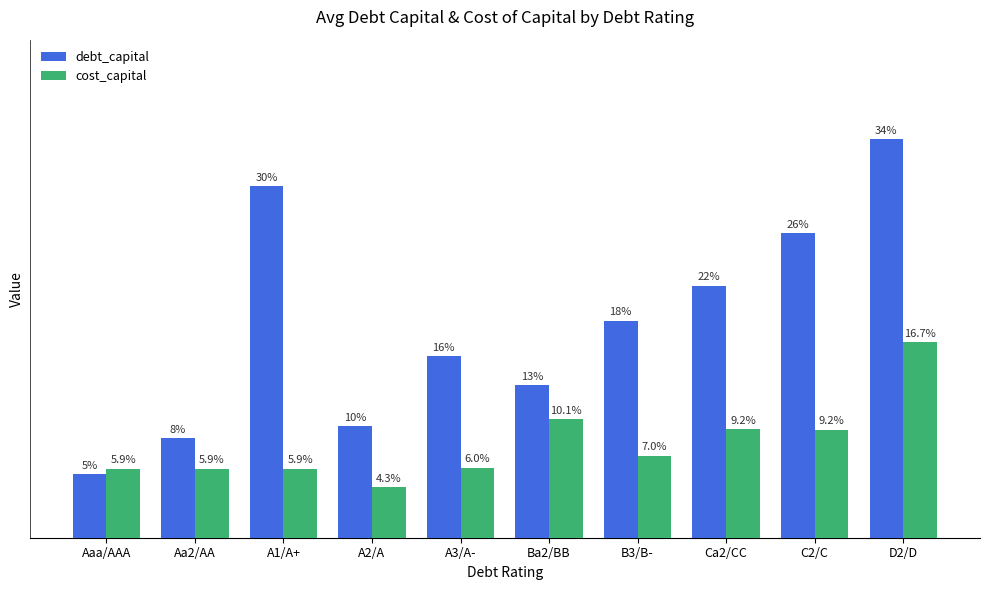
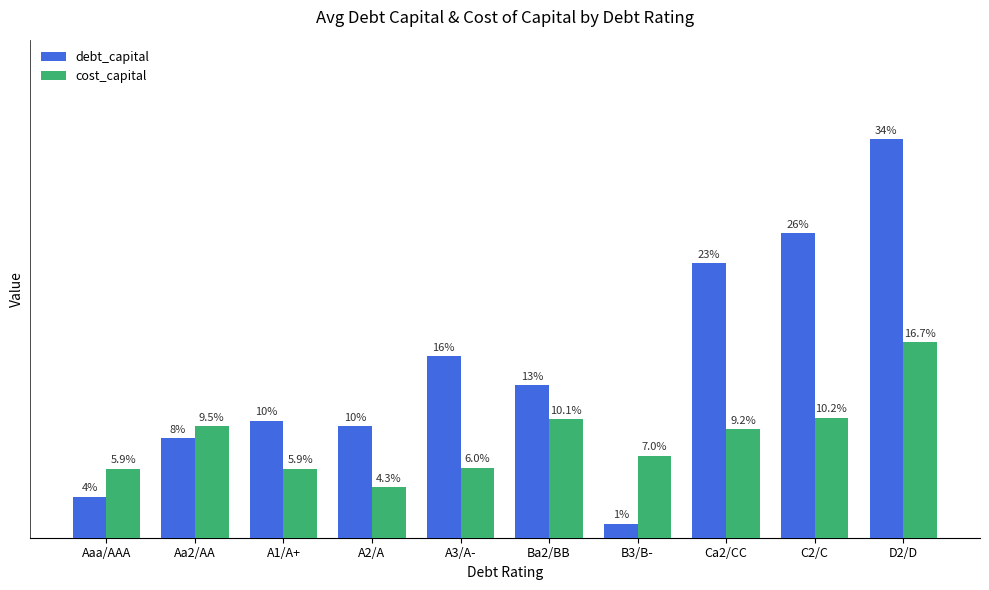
  {
    "debt_capital": {
-     "Aaa/AAA": "5%",
+     "Aaa/AAA": "4%",
      "Aa2/AA": "8%",
-     "A1/A+": "30%",
+     "A1/A+": "10%",
      "A2/A": "10%",
      "A3/A-": "16%",
      "Ba2/BB": "13%",
-     "B3/B-": "18%",
-     "Ca2/CC": "22%",
+     "B3/B-": "1%",
+     "Ca2/CC": "23%",
      "C2/C": "26%",
      "D2/D": "34%"
    },
    "cost_capital": {
      "Aaa/AAA": "5.9%",
-     "Aa2/AA": "5.9%",
+     "Aa2/AA": "9.5%",
      "A1/A+": "5.9%",
      "A2/A": "4.3%",
      "A3/A-": "6.0%",
      "Ba2/BB": "10.1%",
      "B3/B-": "7.0%",
      "Ca2/CC": "9.2%",
-     "C2/C": "9.2%",
+     "C2/C": "10.2%",
      "D2/D": "16.7%"
    }
  }
